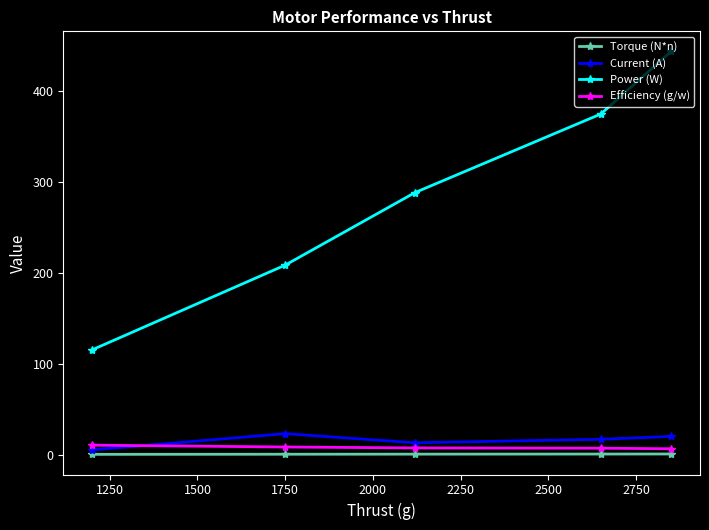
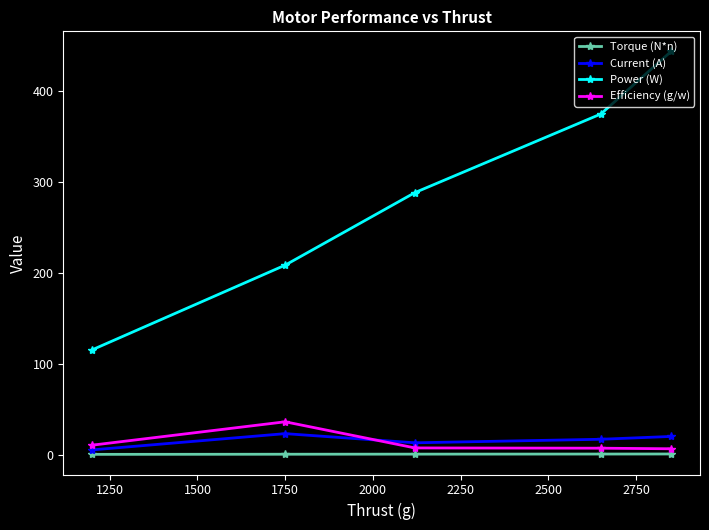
  {
    "Torque (N*n)": {
      "1750": 0
    },
    "Current (A)": {
      "1750": 20
    },
    "Power (W)": {
      "1750": 210
    },
    "Efficiency (g/w)": {
-     "1750": 10
+     "1750": 40
    }
  }
